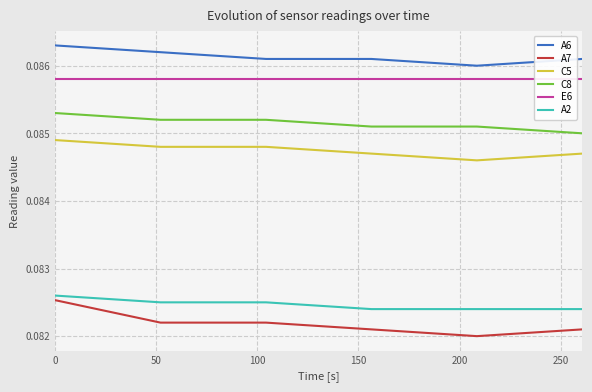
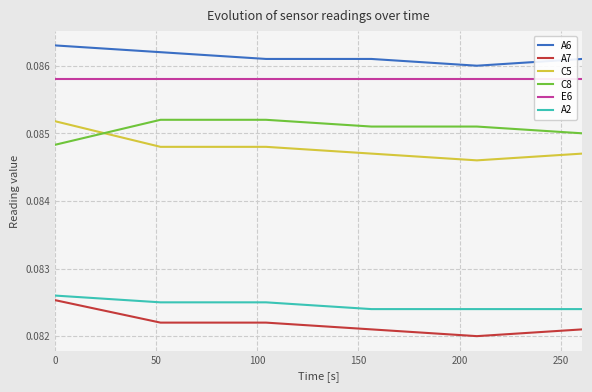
  {
    "A6": {
      "0": 0.0863
    },
    "A7": {
      "0": 0.0825
    },
    "C5": {
-     "0": 0.0849
+     "0": 0.0852
    },
    "C8": {
-     "0": 0.0853
+     "0": 0.0848
    },
    "E6": {
      "0": 0.0858
    },
    "A2": {
      "0": 0.0826
    }
  }
